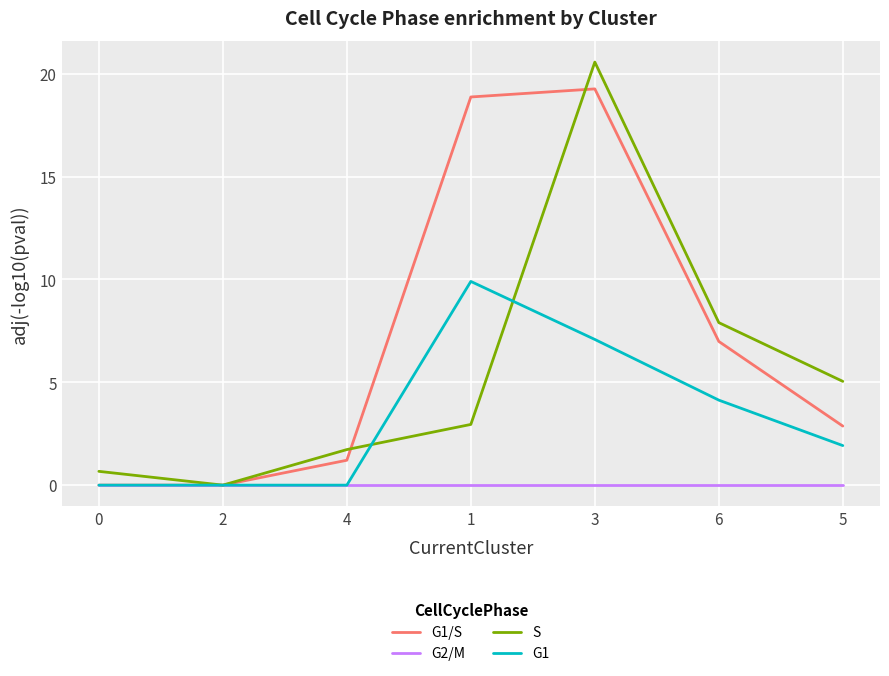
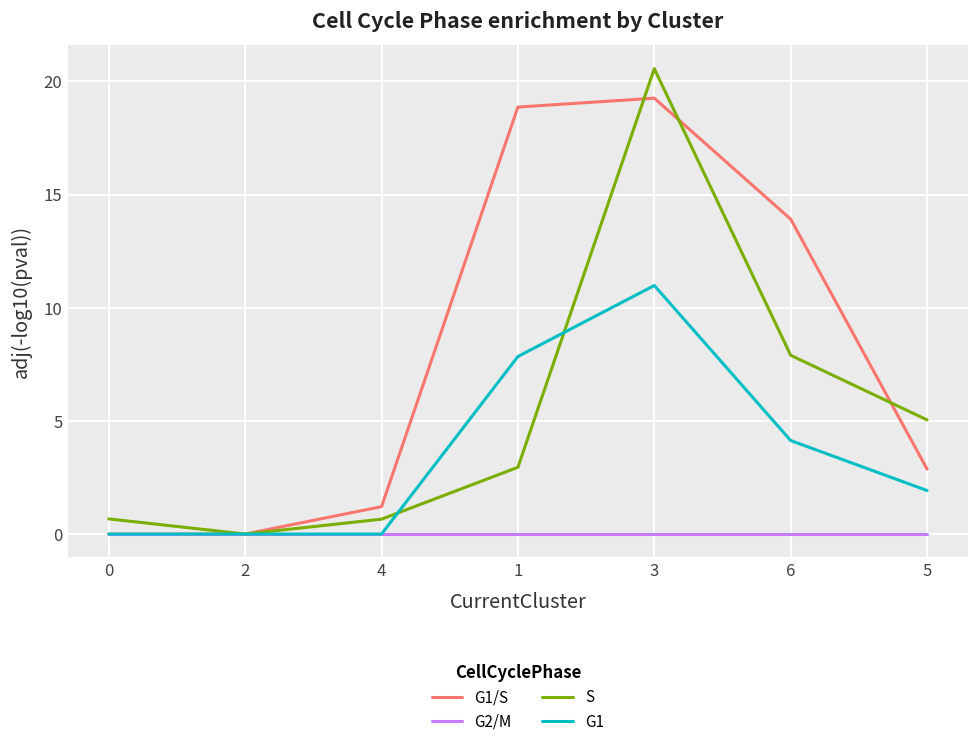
  {
    "G1/S": {
      "4": 1.2,
      "1": 18.9,
      "3": 19.3,
-     "6": 7.0,
+     "6": 13.9,
      "5": 2.9
    },
    "G2/M": {
      "1": 0.0,
      "3": 0.0,
      "6": 0.0,
      "5": 0.0
    },
    "S": {
      "0": 0.7,
-     "4": 1.7,
+     "4": 0.7,
      "1": 3.0,
      "3": 20.6,
      "6": 7.9,
      "5": 5.0
    },
    "G1": {
-     "1": 9.9,
-     "3": 7.1,
+     "1": 7.8,
+     "3": 11.0,
      "6": 4.1,
      "5": 1.9
    }
  }
